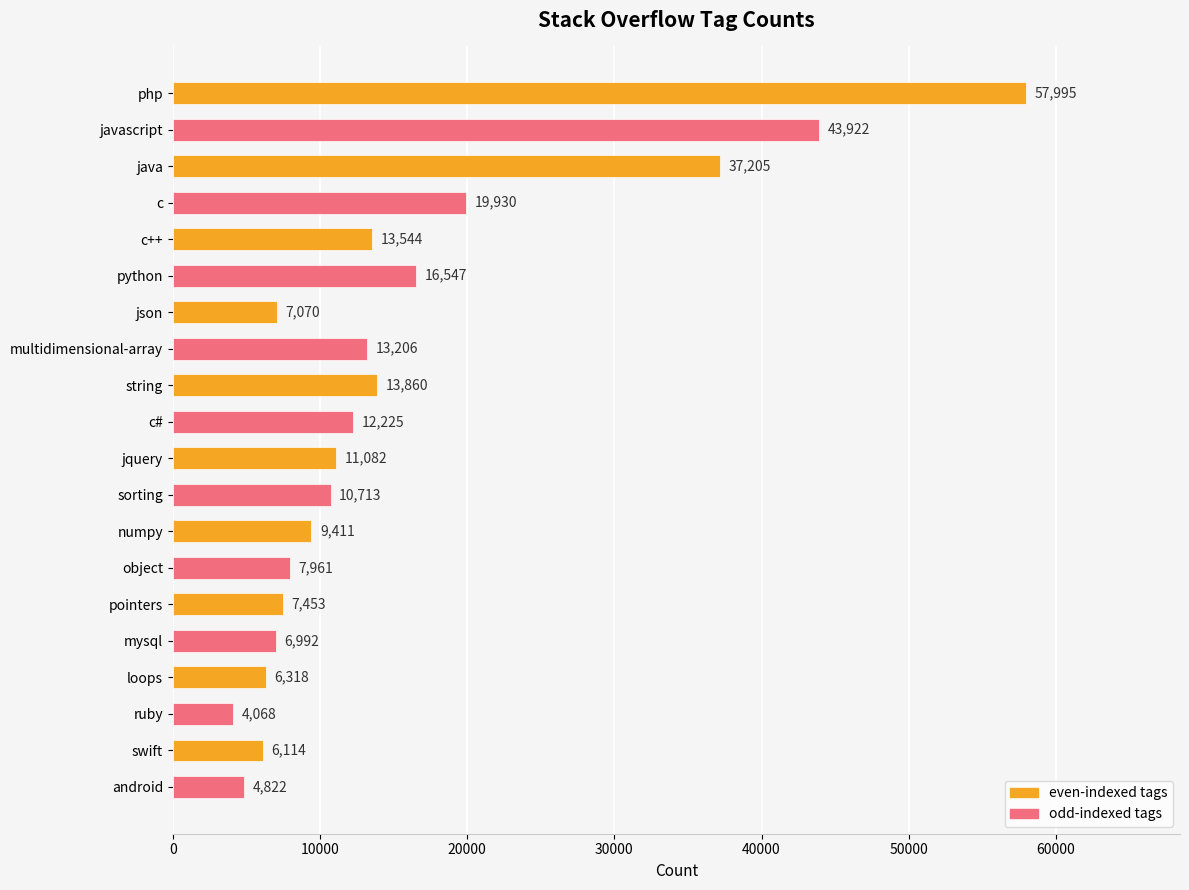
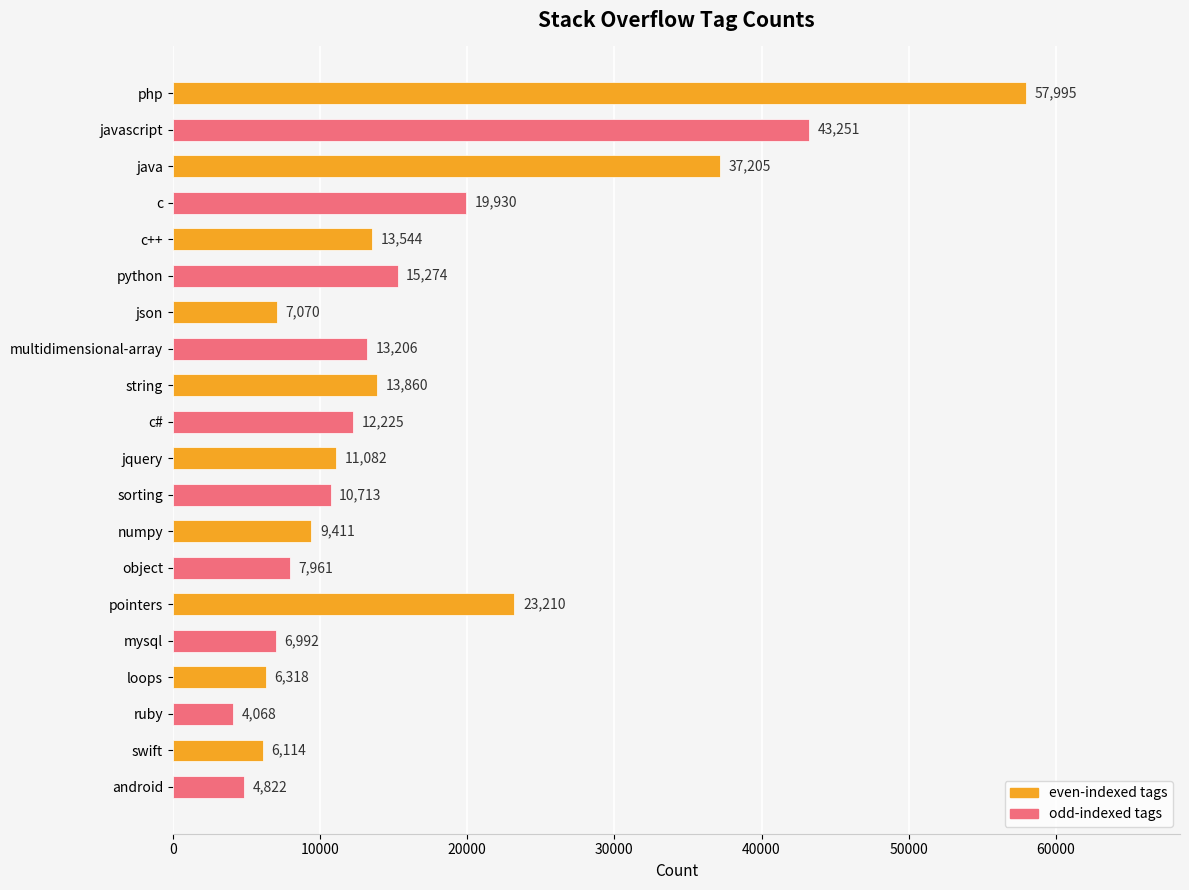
  {
    "php": "57,995",
-   "javascript": "43,922",
+   "javascript": "43,251",
    "java": "37,205",
    "c": "19,930",
    "c++": "13,544",
-   "python": "16,547",
+   "python": "15,274",
    "json": "7,070",
    "multidimensional-array": "13,206",
    "string": "13,860",
    "c#": "12,225",
    "jquery": "11,082",
    "sorting": "10,713",
    "numpy": "9,411",
    "object": "7,961",
-   "pointers": "7,453",
+   "pointers": "23,210",
    "mysql": "6,992",
    "loops": "6,318",
    "ruby": "4,068",
    "swift": "6,114",
    "android": "4,822"
  }
